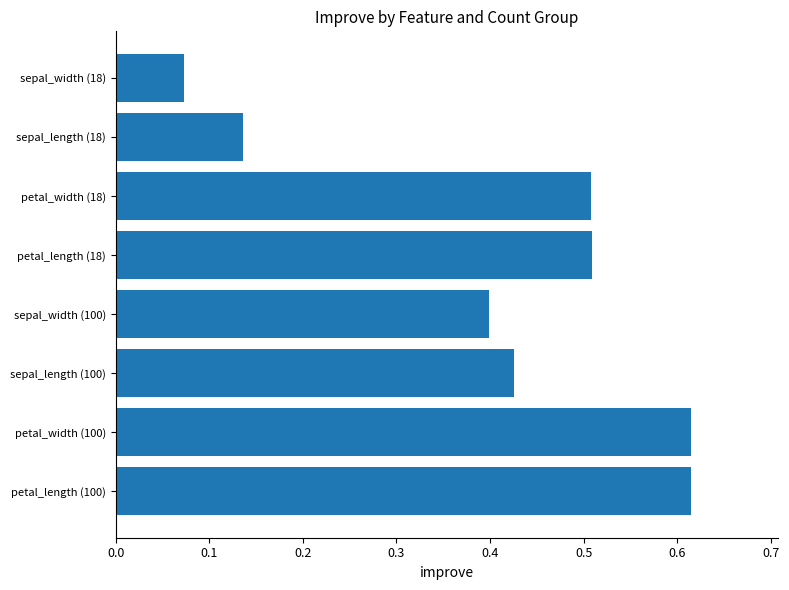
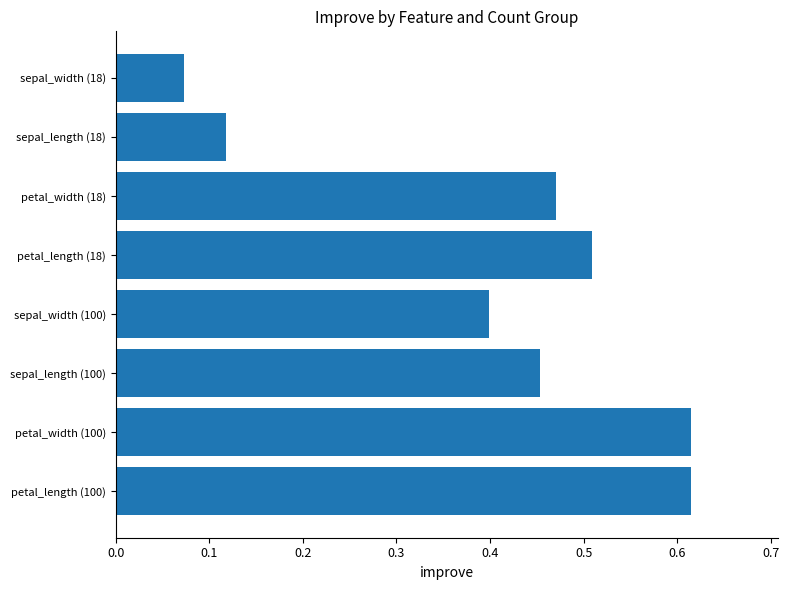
  {
    "sepal_width (18)": 0.07,
-   "sepal_length (18)": 0.14,
-   "petal_width (18)": 0.51,
+   "sepal_length (18)": 0.12,
+   "petal_width (18)": 0.47,
    "petal_length (18)": 0.51,
    "sepal_width (100)": 0.40,
-   "sepal_length (100)": 0.43,
+   "sepal_length (100)": 0.45,
    "petal_width (100)": 0.61,
    "petal_length (100)": 0.61
  }
